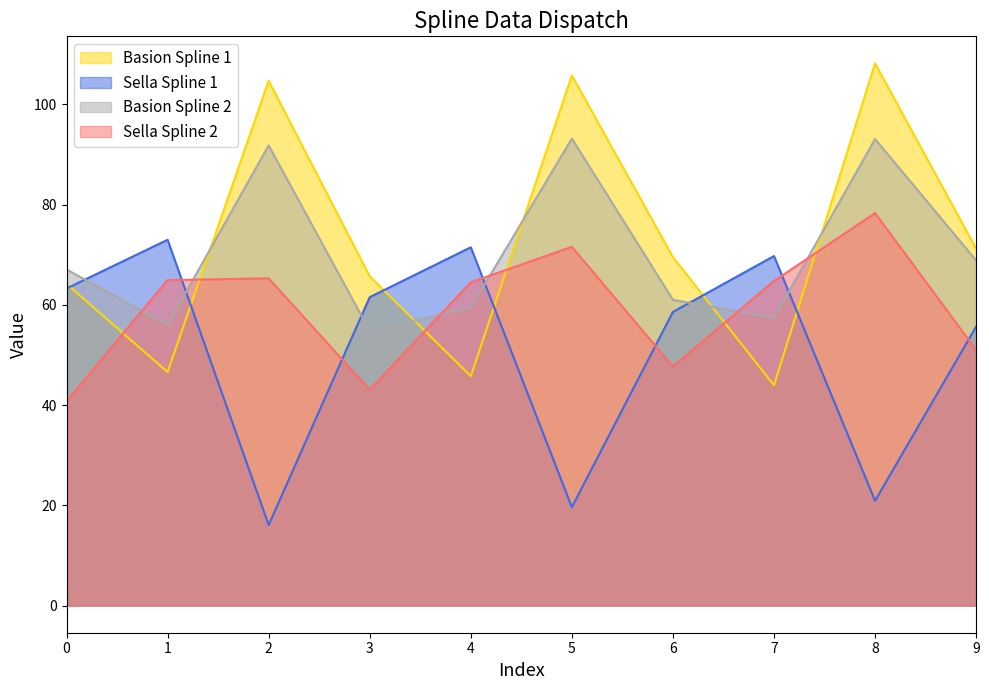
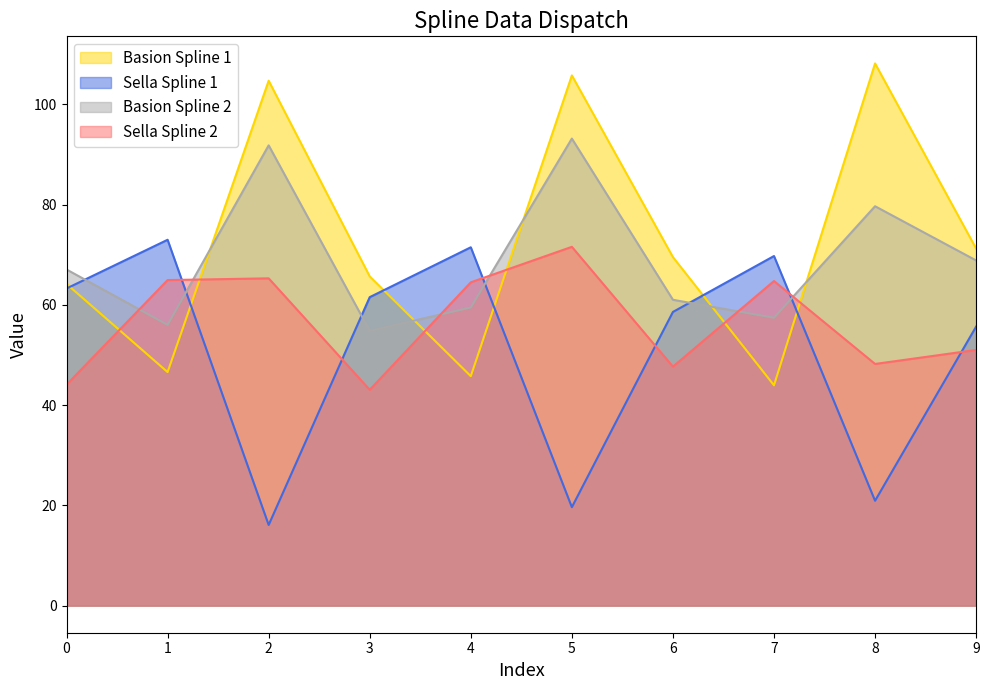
  {
    "Basion Spline 1": {
      "0": 64,
      "1": 47,
      "2": 105,
      "3": 66,
      "4": 46,
      "5": 106,
      "6": 70,
      "7": 44,
      "8": 108,
      "9": 71
    },
    "Sella Spline 1": {
      "0": 63,
      "1": 73,
      "2": 16,
      "3": 62,
      "4": 71,
      "5": 20,
      "6": 59,
      "7": 70,
      "8": 21,
      "9": 56
    },
    "Basion Spline 2": {
      "0": 67,
      "1": 56,
      "2": 92,
      "3": 55,
      "4": 59,
      "5": 93,
      "6": 61,
      "7": 57,
-     "8": 93,
+     "8": 80,
      "9": 69
    },
    "Sella Spline 2": {
-     "0": 41,
+     "0": 44,
      "1": 65,
      "2": 65,
      "3": 43,
      "4": 64,
      "5": 72,
      "6": 48,
      "7": 65,
-     "8": 78,
+     "8": 48,
      "9": 51
    }
  }
